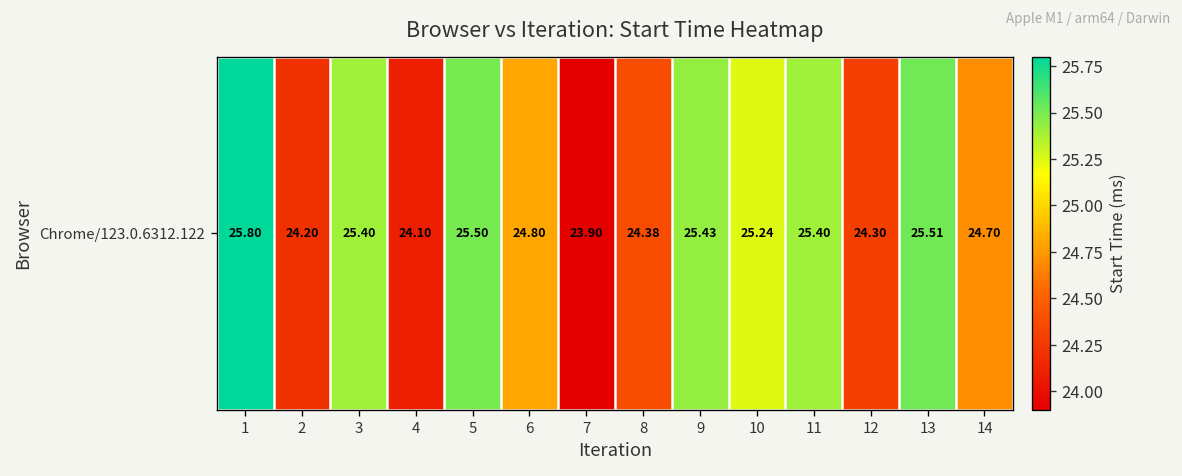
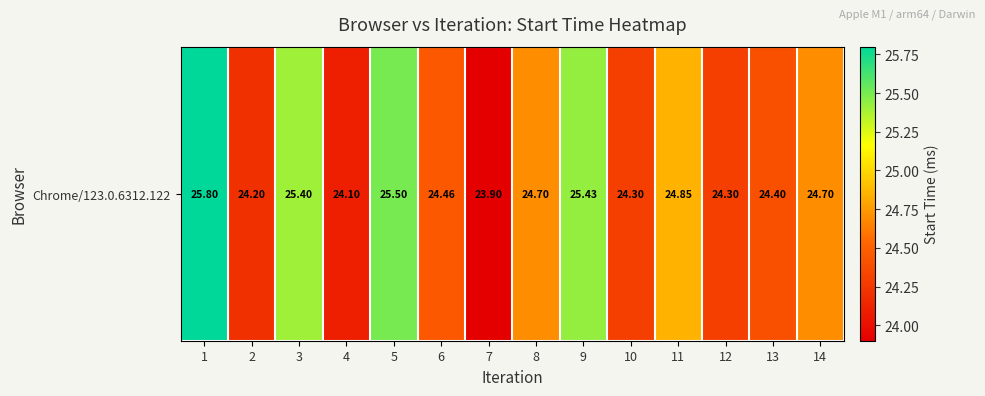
  {
    "Chrome/123.0.6312.122": {
      "1": 25.80,
      "2": 24.20,
      "3": 25.40,
      "4": 24.10,
      "5": 25.50,
-     "6": 24.80,
+     "6": 24.46,
      "7": 23.90,
-     "8": 24.38,
+     "8": 24.70,
      "9": 25.43,
-     "10": 25.24,
-     "11": 25.40,
+     "10": 24.30,
+     "11": 24.85,
      "12": 24.30,
-     "13": 25.51,
+     "13": 24.40,
      "14": 24.70
    }
  }
